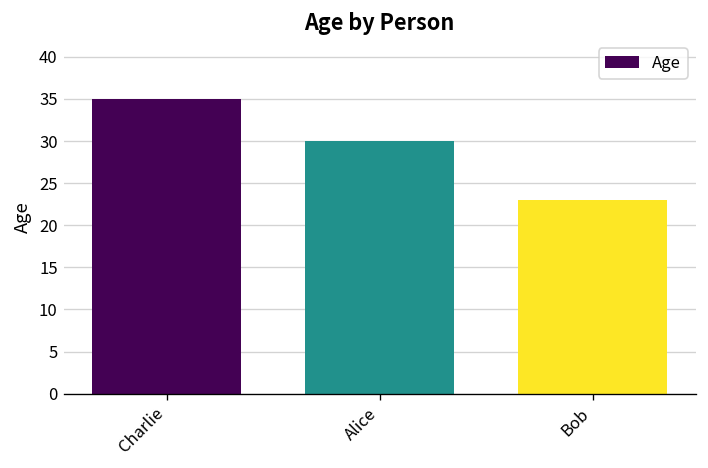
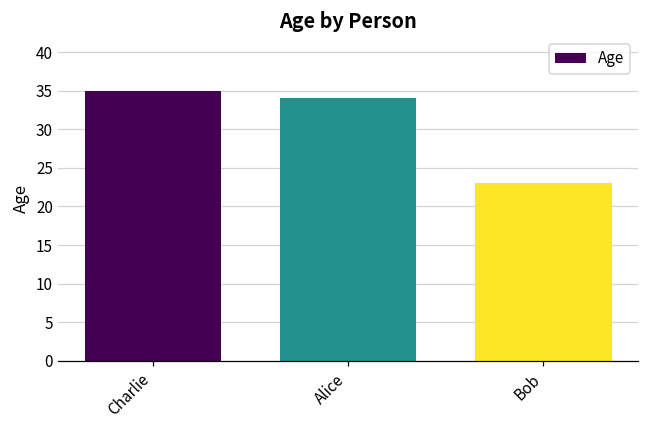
  {
    "Charlie": 35,
-   "Alice": 30,
+   "Alice": 34,
    "Bob": 23
  }
